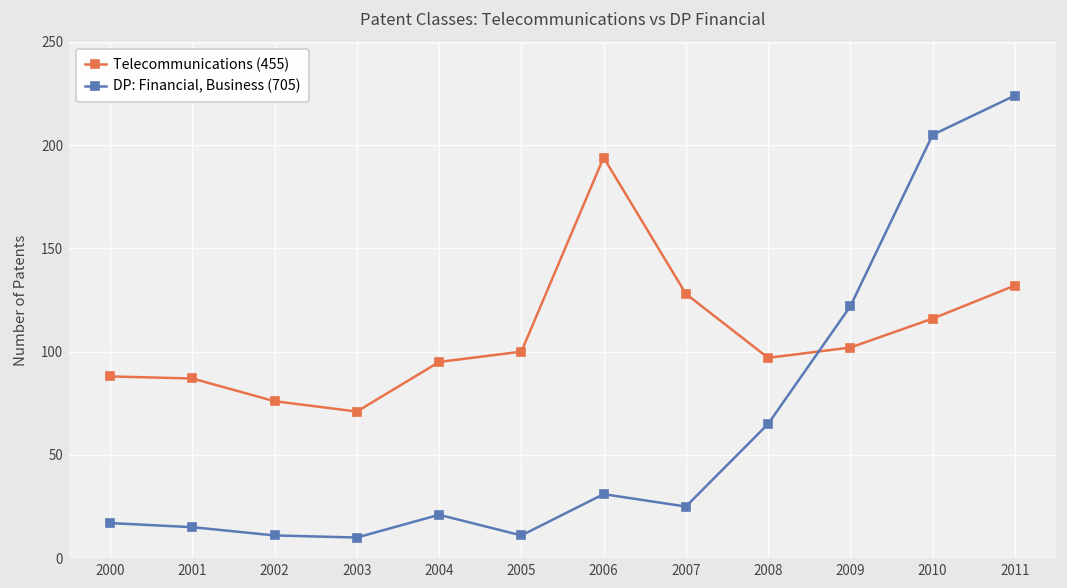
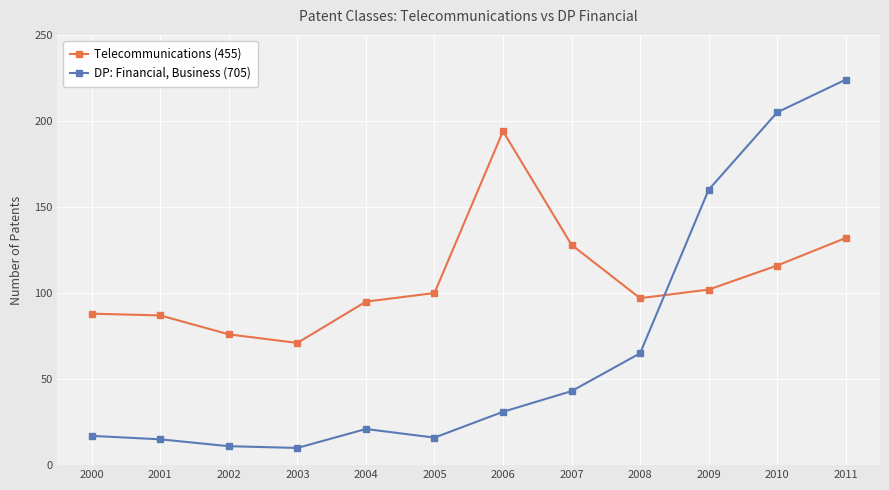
  {
    "Telecommunications (455)": {
      "2000": 88,
      "2001": 87,
      "2002": 76,
      "2003": 71,
      "2004": 95,
      "2005": 100,
      "2006": 194,
      "2007": 128,
      "2008": 97,
      "2009": 102,
      "2010": 116,
      "2011": 132
    },
    "DP: Financial, Business (705)": {
      "2000": 17,
      "2001": 15,
      "2002": 11,
      "2003": 10,
      "2004": 21,
-     "2005": 11,
+     "2005": 16,
      "2006": 31,
-     "2007": 25,
+     "2007": 43,
      "2008": 65,
-     "2009": 122,
+     "2009": 160,
      "2010": 205,
      "2011": 224
    }
  }
